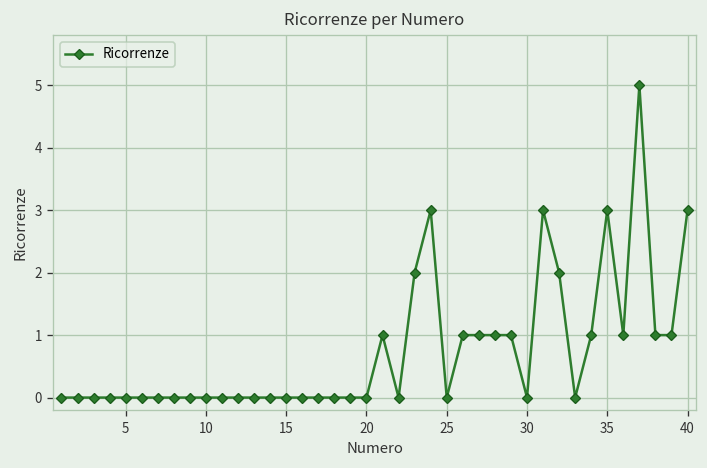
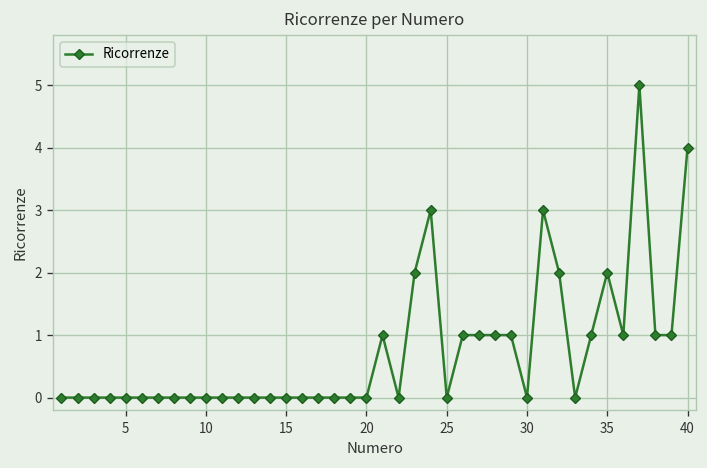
  {
    "5": 0,
    "10": 0,
    "15": 0,
    "20": 0,
    "25": 0,
    "30": 0,
-   "35": 3,
-   "40": 3
+   "35": 2,
+   "40": 4
  }
